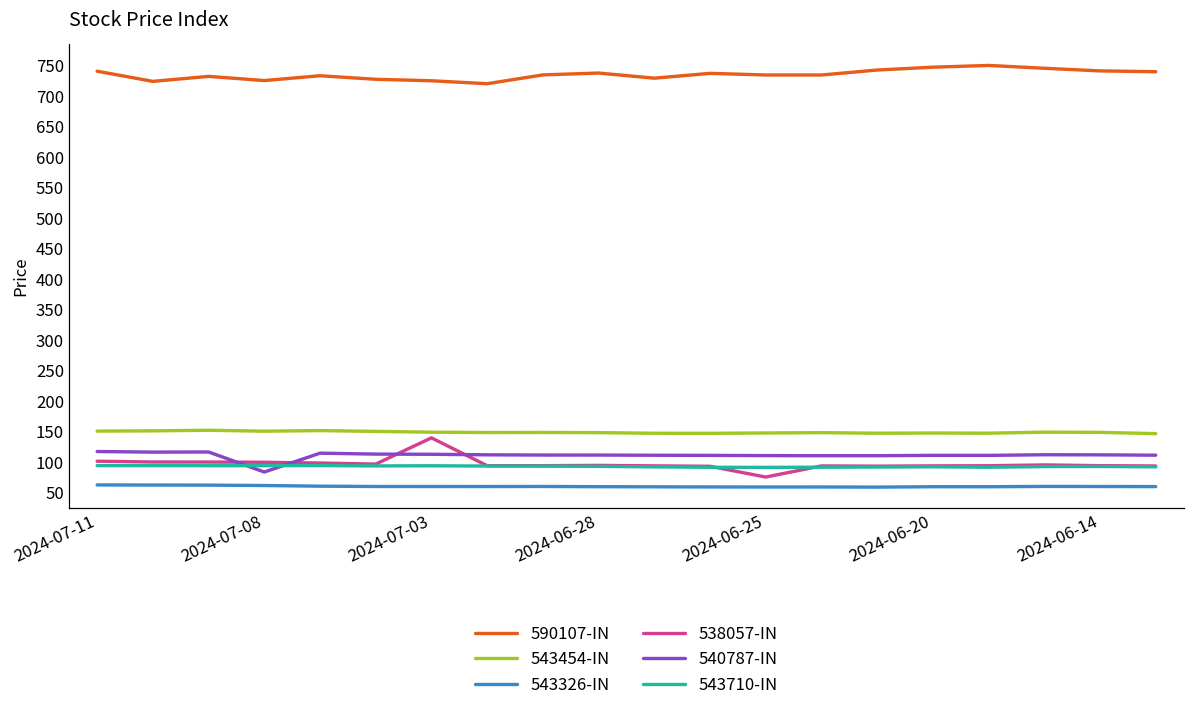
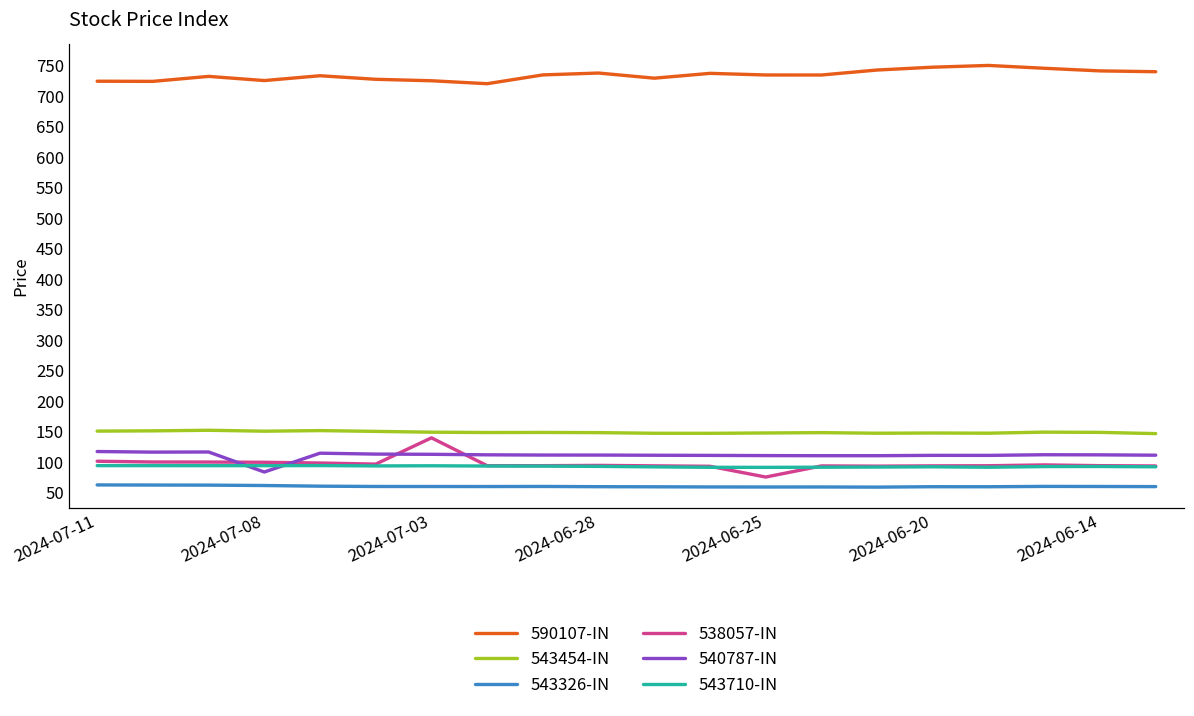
  {
    "590107-IN": {
-     "2024-07-11": 740,
+     "2024-07-11": 720,
      "2024-07-08": 730,
      "2024-07-03": 730,
      "2024-06-28": 740,
      "2024-06-25": 730,
      "2024-06-20": 750,
      "2024-06-14": 740
    },
    "543454-IN": {
      "2024-07-11": 150,
      "2024-07-08": 150,
      "2024-07-03": 150,
      "2024-06-28": 150,
      "2024-06-25": 150,
      "2024-06-20": 150,
      "2024-06-14": 150
    },
    "543326-IN": {
      "2024-07-11": 60,
      "2024-07-08": 60,
      "2024-07-03": 60,
      "2024-06-28": 60,
      "2024-06-25": 60,
      "2024-06-20": 60,
      "2024-06-14": 60
    },
    "538057-IN": {
      "2024-07-11": 100,
      "2024-07-08": 100,
      "2024-07-03": 140,
      "2024-06-25": 80
    },
    "540787-IN": {
      "2024-07-11": 120,
      "2024-07-08": 80,
      "2024-07-03": 110,
      "2024-06-28": 110,
      "2024-06-25": 110,
      "2024-06-20": 110,
      "2024-06-14": 110
    },
    "543710-IN": {
      "2024-07-11": 90,
      "2024-07-08": 90,
      "2024-07-03": 90,
      "2024-06-25": 90
    }
  }
